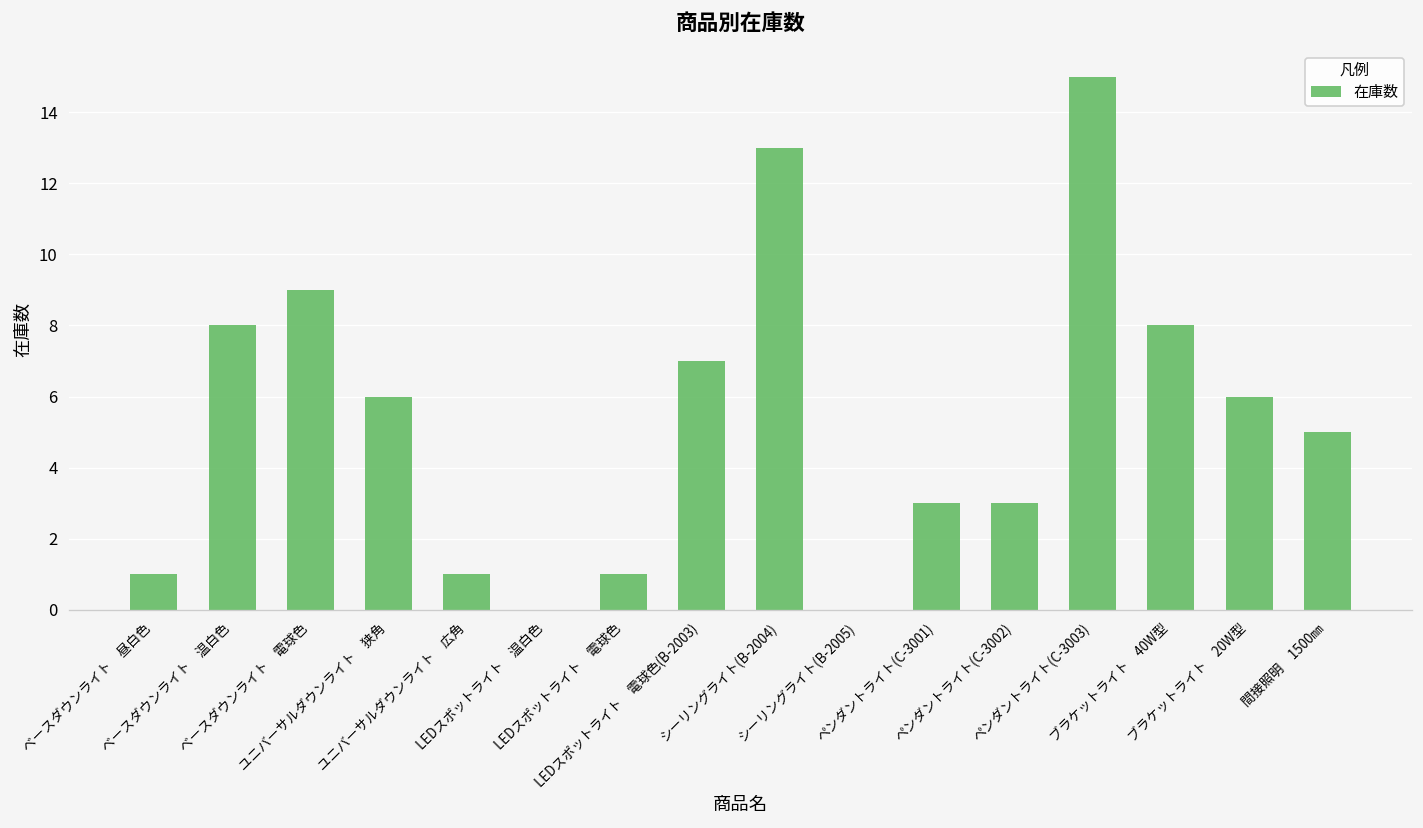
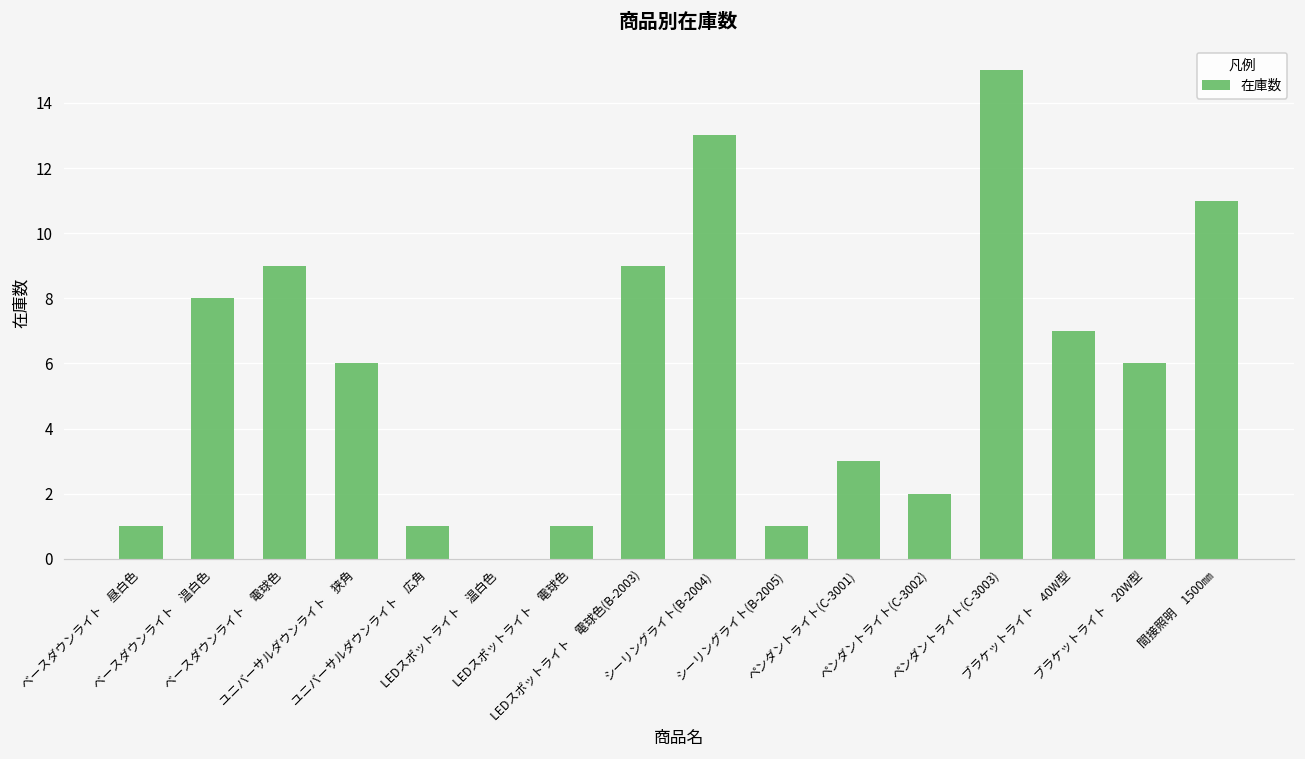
  {
    "ベースダウンライト 昼白色": 1,
    "ベースダウンライト 温白色": 8,
    "ベースダウンライト 電球色": 9,
    "ユニバーサルダウンライト 狭角": 6,
    "ユニバーサルダウンライト 広角": 1,
    "LEDスポットライト 温白色": 0,
    "LEDスポットライト 電球色": 1,
-   "LEDスポットライト 電球色(B-2003)": 7,
+   "LEDスポットライト 電球色(B-2003)": 9,
    "シーリングライト(B-2004)": 13,
-   "シーリングライト(B-2005)": 0,
+   "シーリングライト(B-2005)": 1,
    "ペンダントライト(C-3001)": 3,
-   "ペンダントライト(C-3002)": 3,
+   "ペンダントライト(C-3002)": 2,
    "ペンダントライト(C-3003)": 15,
-   "ブラケットライト 40W型": 8,
+   "ブラケットライト 40W型": 7,
    "ブラケットライト 20W型": 6,
-   "間接照明 1500㎜": 5
+   "間接照明 1500㎜": 11
  }
